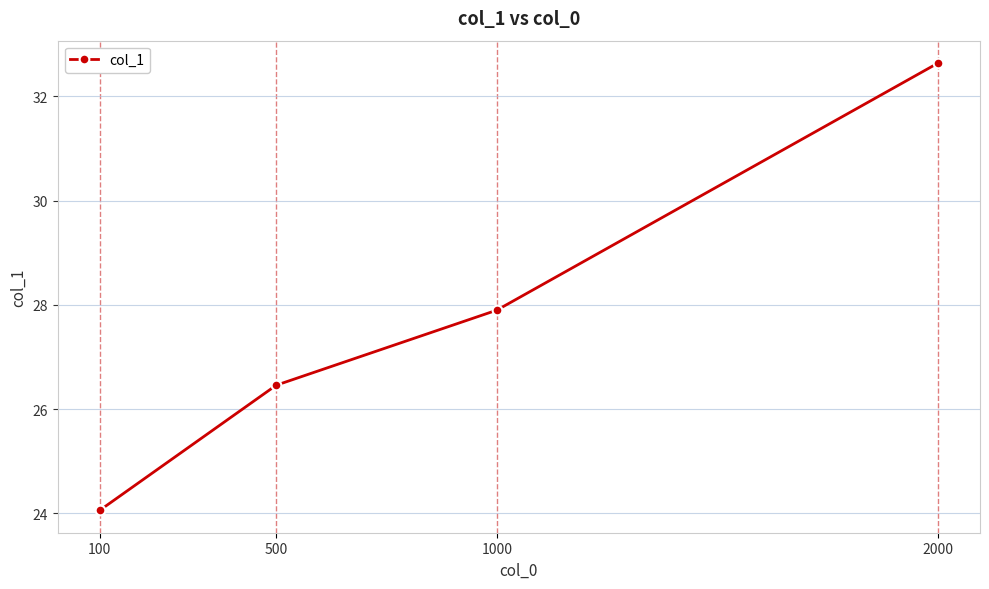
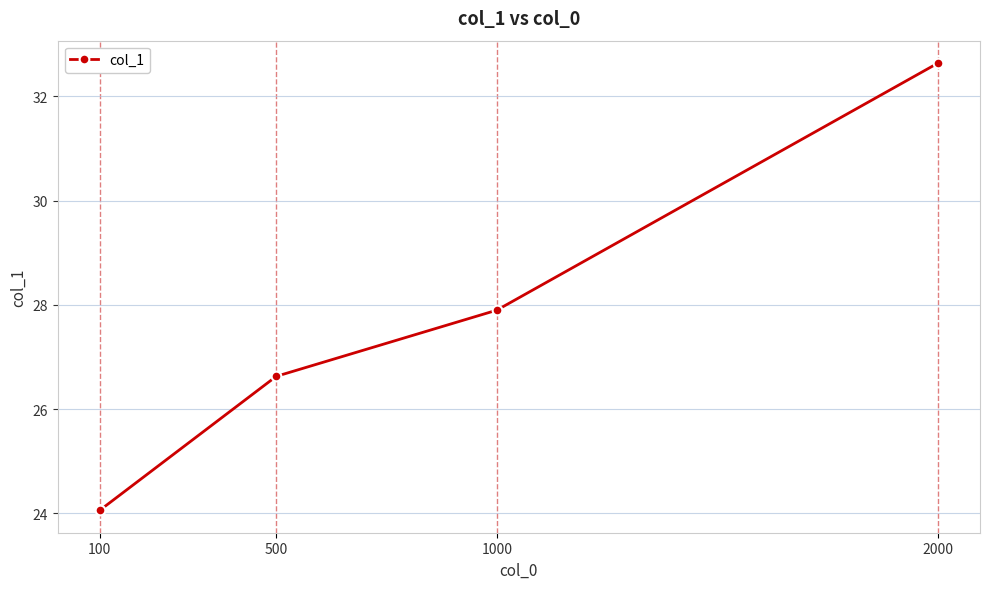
  {
    "100": 24.1,
-   "500": 26.5,
+   "500": 26.6,
    "1000": 27.9,
    "2000": 32.6
  }
